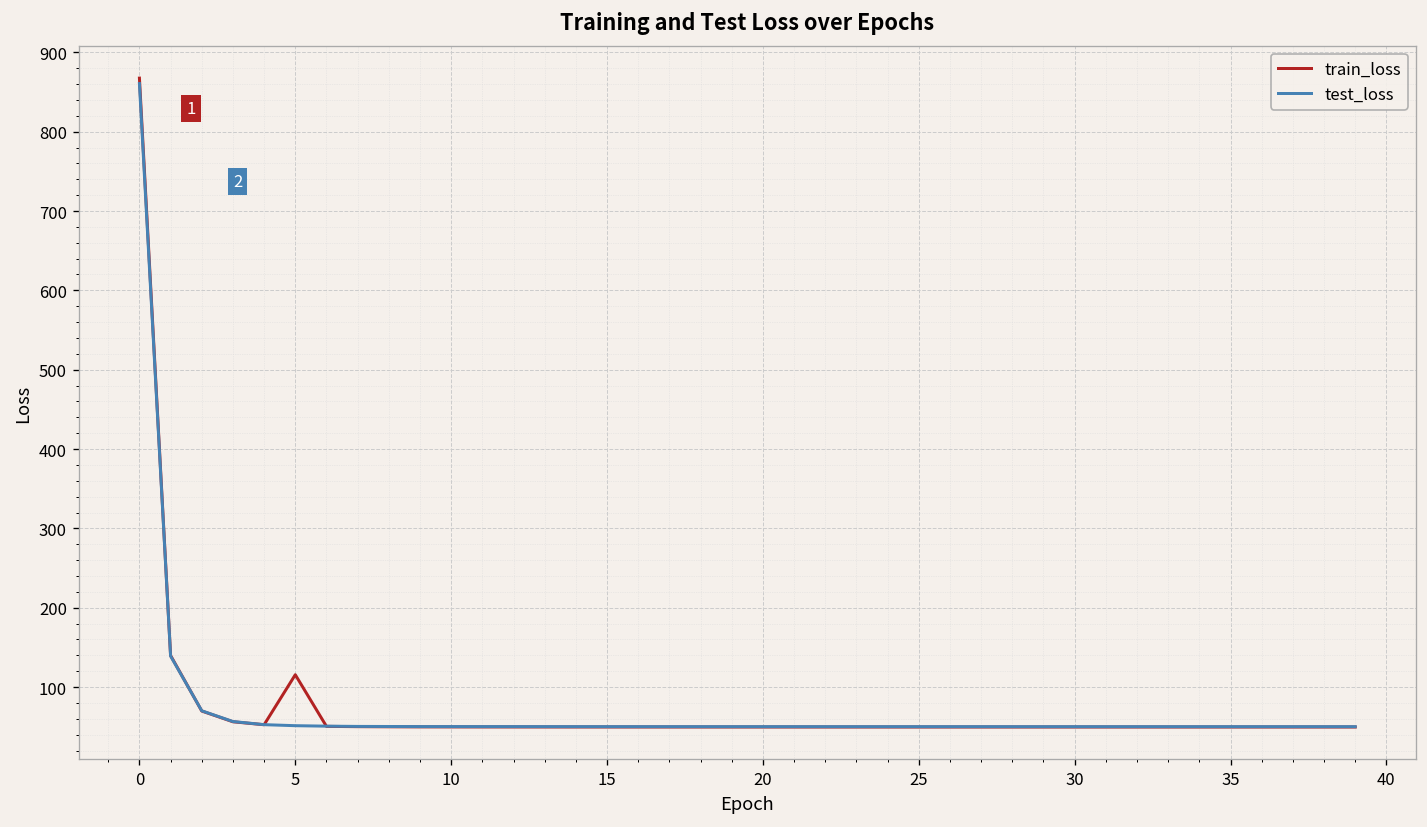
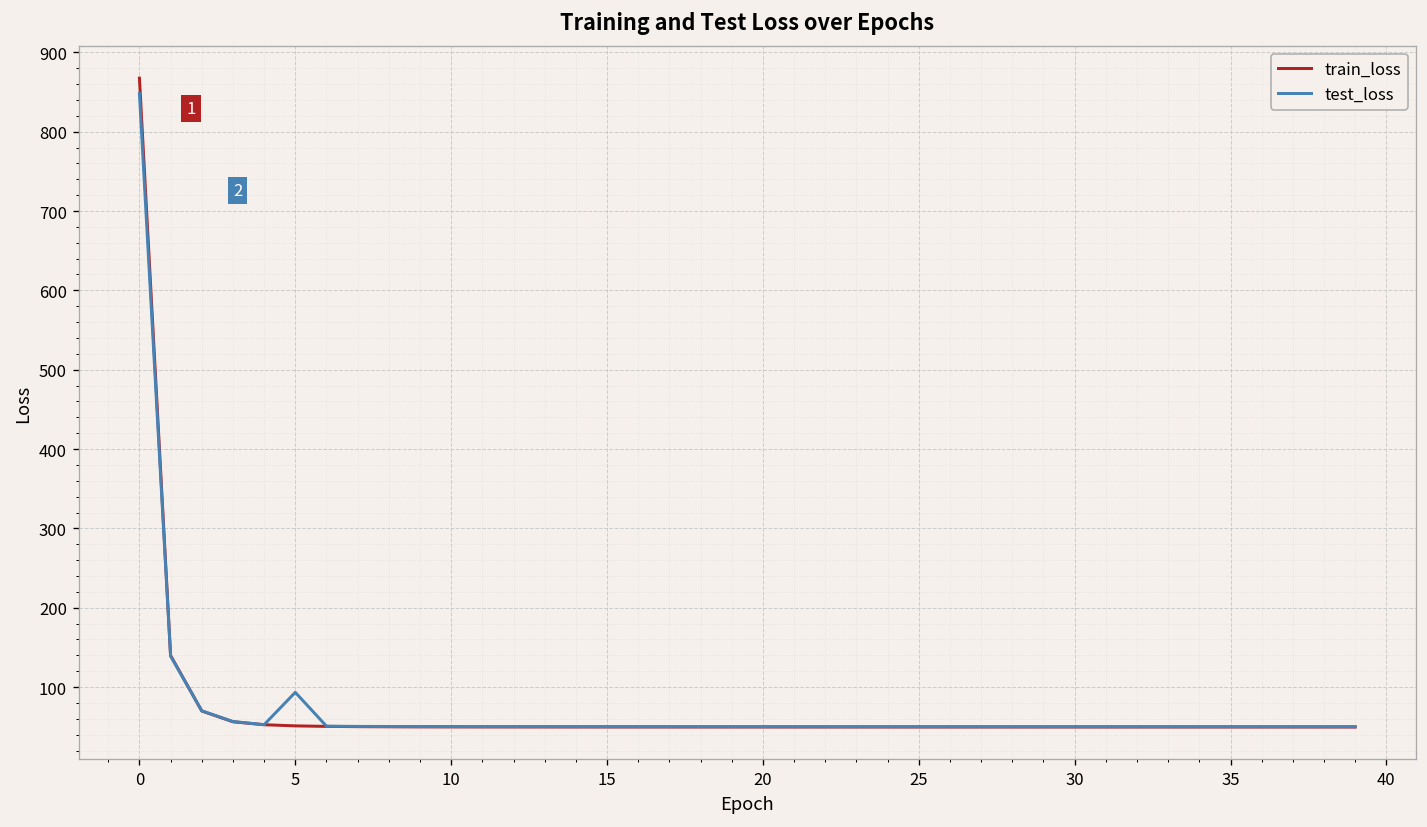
  {
    "train_loss": {
      "0": 870,
-     "5": 120
+     "5": 50
    },
    "test_loss": {
-     "0": 860,
-     "5": 50
+     "0": 850,
+     "5": 90
    }
  }
